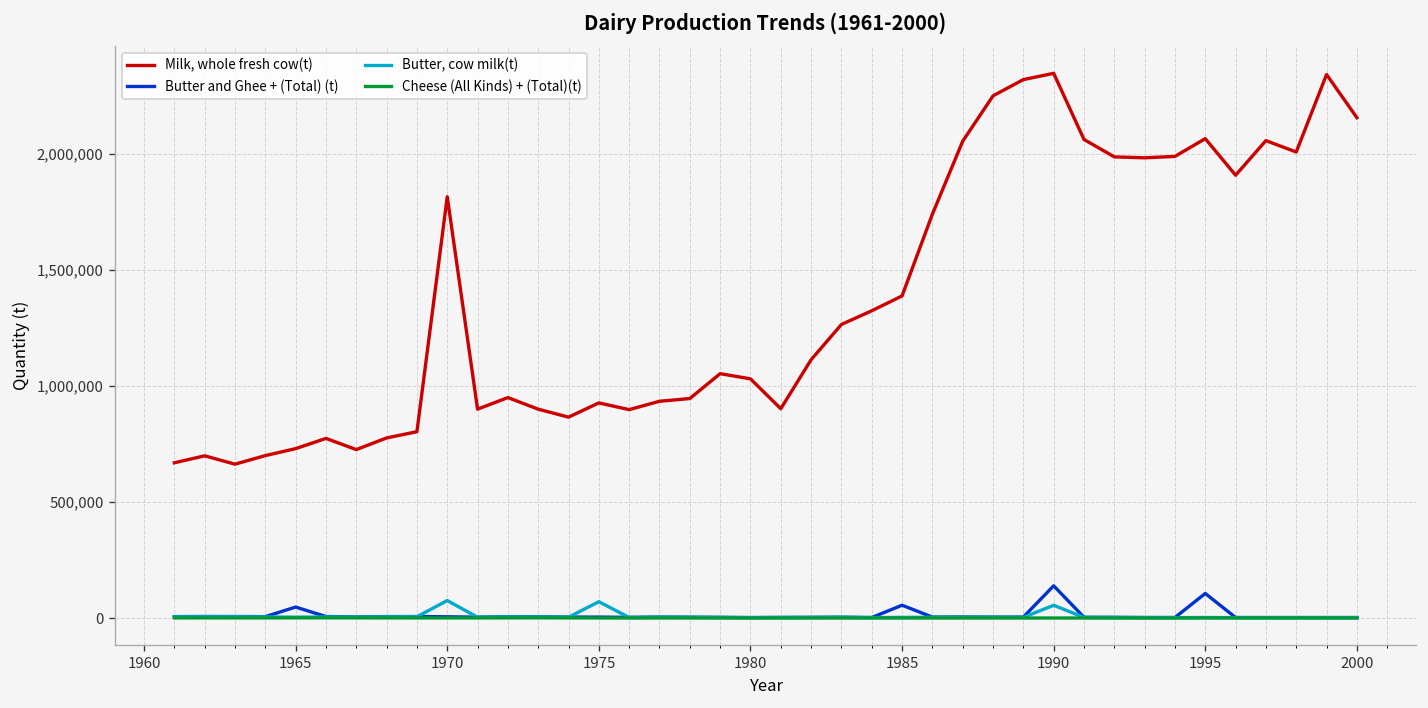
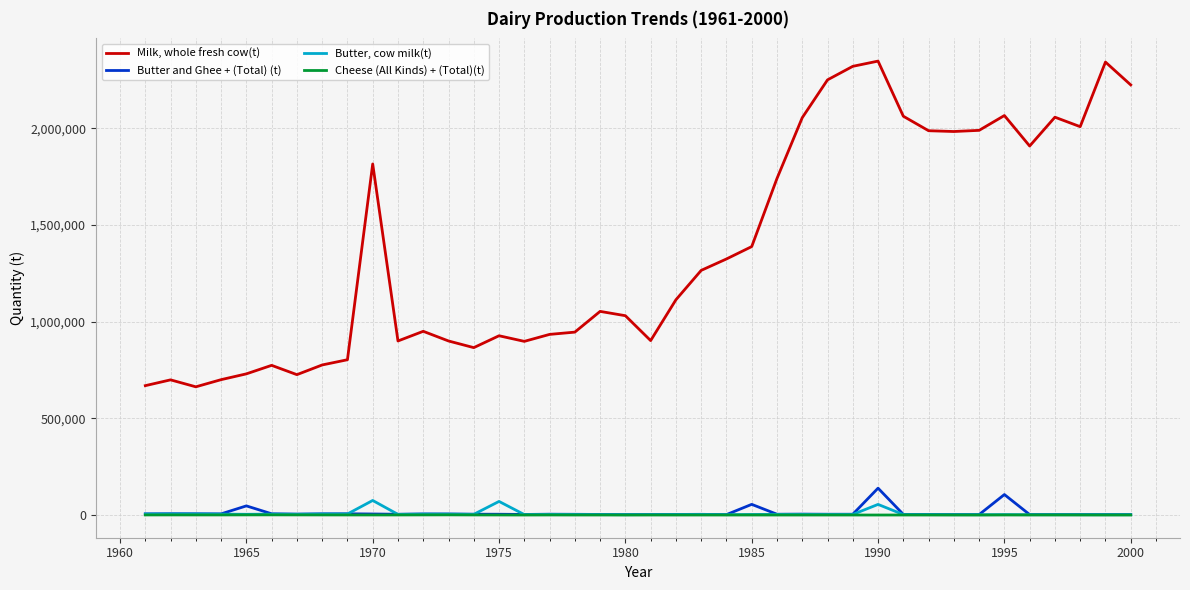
  {
    "Milk, whole fresh cow(t)": {
      "1965": "730,000",
      "1970": "1,820,000",
      "1975": "930,000",
      "1980": "1,030,000",
      "1985": "1,390,000",
      "1990": "2,350,000",
      "1995": "2,070,000",
-     "2000": "2,160,000"
+     "2000": "2,220,000"
    },
    "Butter and Ghee + (Total) (t)": {
      "1965": "50,000",
      "1985": "60,000",
      "1990": "140,000",
      "1995": "110,000"
    },
    "Butter, cow milk(t)": {
      "1970": "80,000",
      "1975": "70,000",
      "1990": "60,000"
    },
    "Cheese (All Kinds) + (Total)(t)": {
      "1990": "0"
    }
  }
